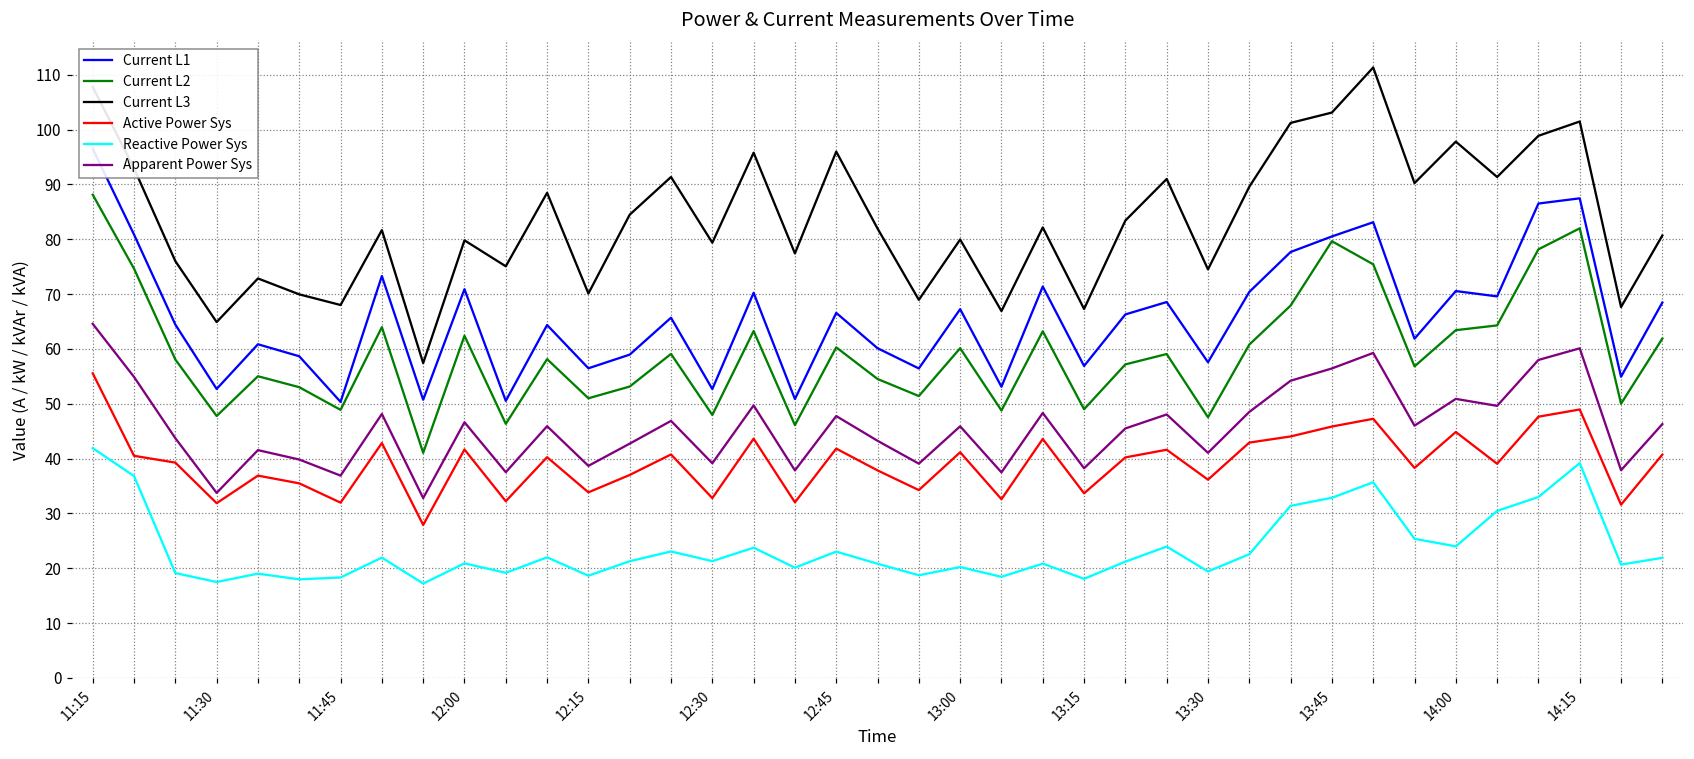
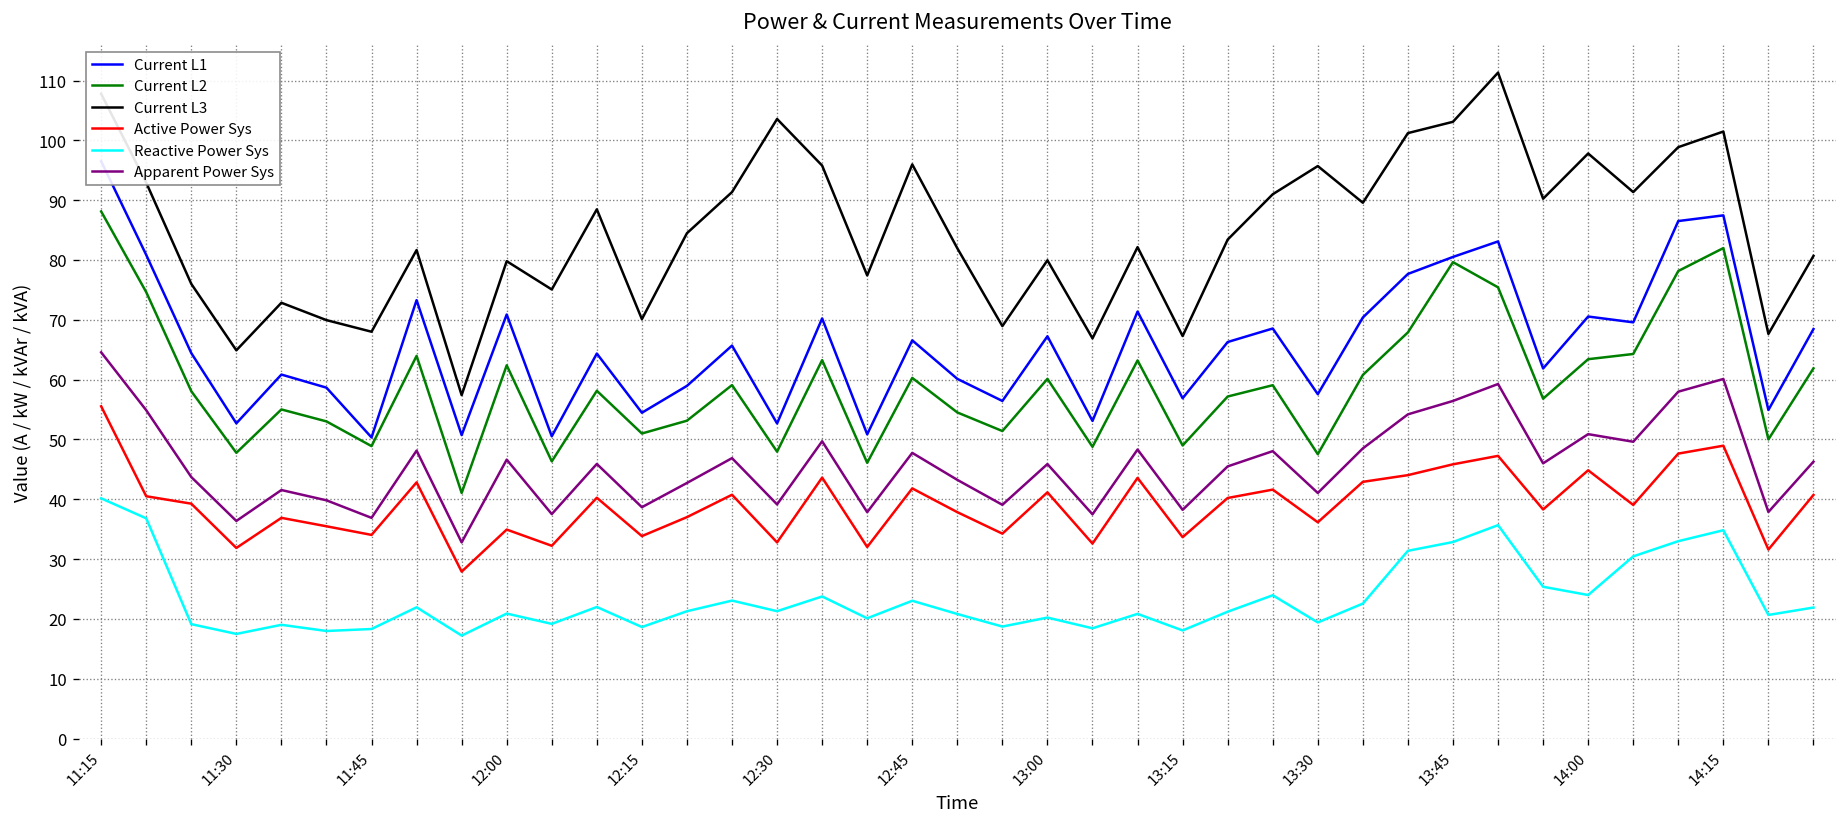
  {
    "Current L1": {
      "11:30": 53,
      "11:45": 50,
      "12:00": 71,
-     "12:15": 56,
+     "12:15": 54,
      "12:30": 53,
      "12:45": 67,
      "13:00": 67,
      "13:15": 57,
      "13:30": 58,
      "13:45": 81,
      "14:00": 71,
      "14:15": 87
    },
    "Current L2": {
      "11:15": 88,
      "11:30": 48,
      "11:45": 49,
      "12:00": 62,
      "12:15": 51,
      "12:30": 48,
      "12:45": 60,
      "13:00": 60,
      "13:15": 49,
      "13:30": 48,
      "13:45": 80,
      "14:00": 63,
      "14:15": 82
    },
    "Current L3": {
      "11:30": 65,
      "11:45": 68,
      "12:00": 80,
      "12:15": 70,
-     "12:30": 79,
+     "12:30": 104,
      "12:45": 96,
      "13:00": 80,
      "13:15": 67,
-     "13:30": 75,
+     "13:30": 96,
      "13:45": 103,
      "14:00": 98,
      "14:15": 101
    },
    "Active Power Sys": {
      "11:15": 56,
      "11:30": 32,
-     "11:45": 32,
-     "12:00": 42,
+     "11:45": 34,
+     "12:00": 35,
      "12:15": 34,
      "12:30": 33,
      "12:45": 42,
      "13:00": 41,
      "13:15": 34,
      "13:30": 36,
      "13:45": 46,
      "14:00": 45,
      "14:15": 49
    },
    "Reactive Power Sys": {
-     "11:15": 42,
+     "11:15": 40,
      "11:30": 18,
      "11:45": 18,
      "12:00": 21,
      "12:15": 19,
      "12:30": 21,
      "12:45": 23,
      "13:00": 20,
      "13:15": 18,
      "13:30": 19,
      "13:45": 33,
      "14:00": 24,
-     "14:15": 39
+     "14:15": 35
    },
    "Apparent Power Sys": {
      "11:15": 65,
-     "11:30": 34,
+     "11:30": 36,
      "11:45": 37,
      "12:00": 47,
      "12:15": 39,
      "12:30": 39,
      "12:45": 48,
      "13:00": 46,
      "13:15": 38,
      "13:30": 41,
      "13:45": 56,
      "14:00": 51,
      "14:15": 60
    }
  }
